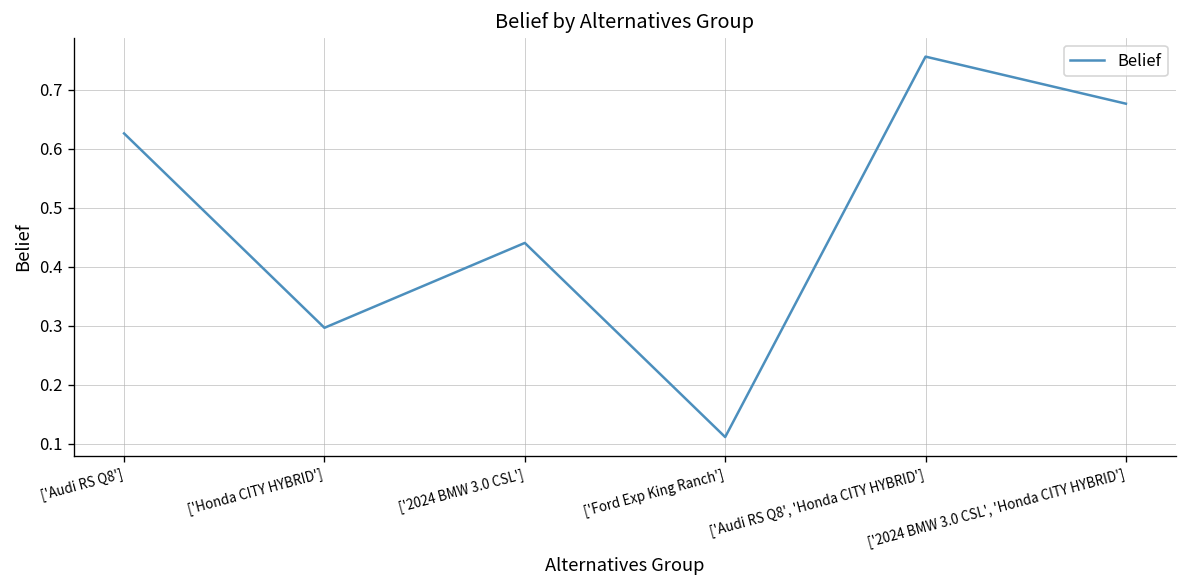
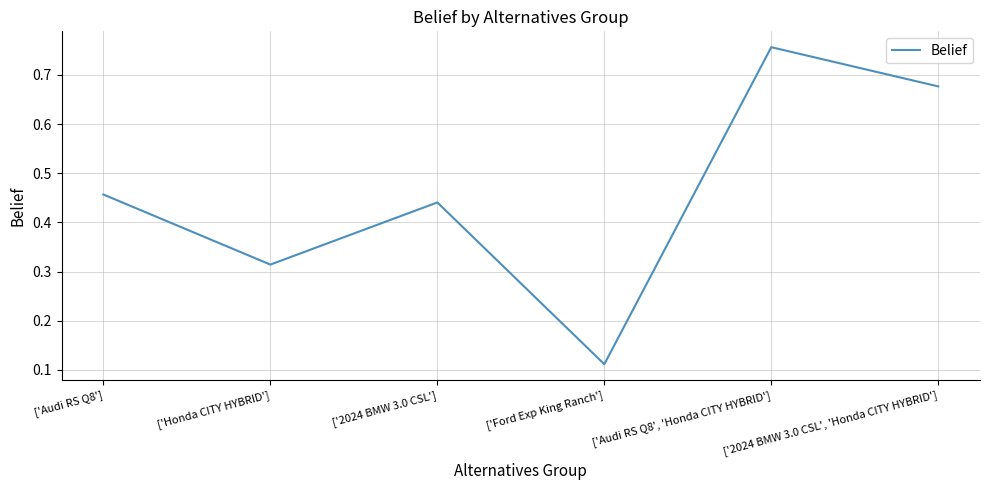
  {
-   "['Audi RS Q8']": 0.63,
-   "['Honda CITY HYBRID']": 0.30,
+   "['Audi RS Q8']": 0.46,
+   "['Honda CITY HYBRID']": 0.31,
    "['2024 BMW 3.0 CSL']": 0.44,
    "['Ford Exp King Ranch']": 0.11,
    "['Audi RS Q8', 'Honda CITY HYBRID']": 0.76,
    "['2024 BMW 3.0 CSL', 'Honda CITY HYBRID']": 0.68
  }
